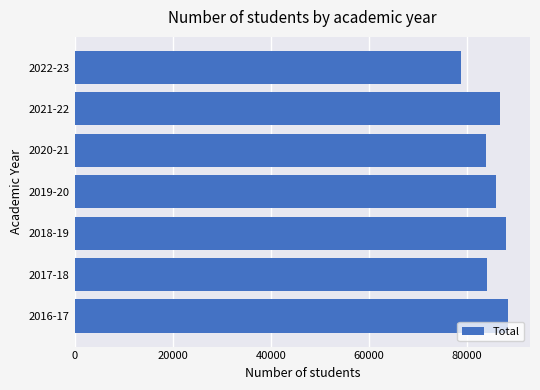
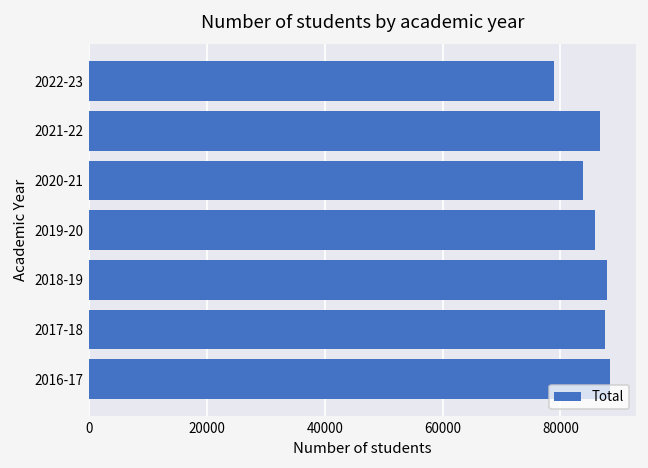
  {
    "2022-23": 79000,
    "2021-22": 87000,
    "2020-21": 84000,
    "2019-20": 86000,
    "2018-19": 88000,
-   "2017-18": 84000,
+   "2017-18": 88000,
    "2016-17": 88000
  }
